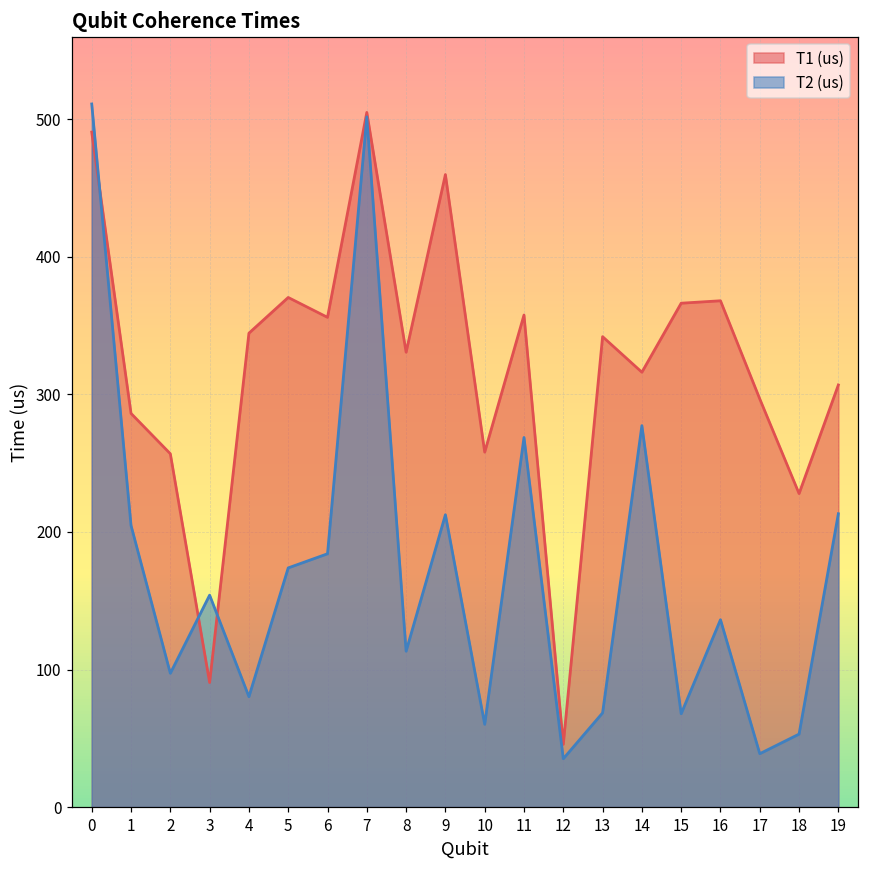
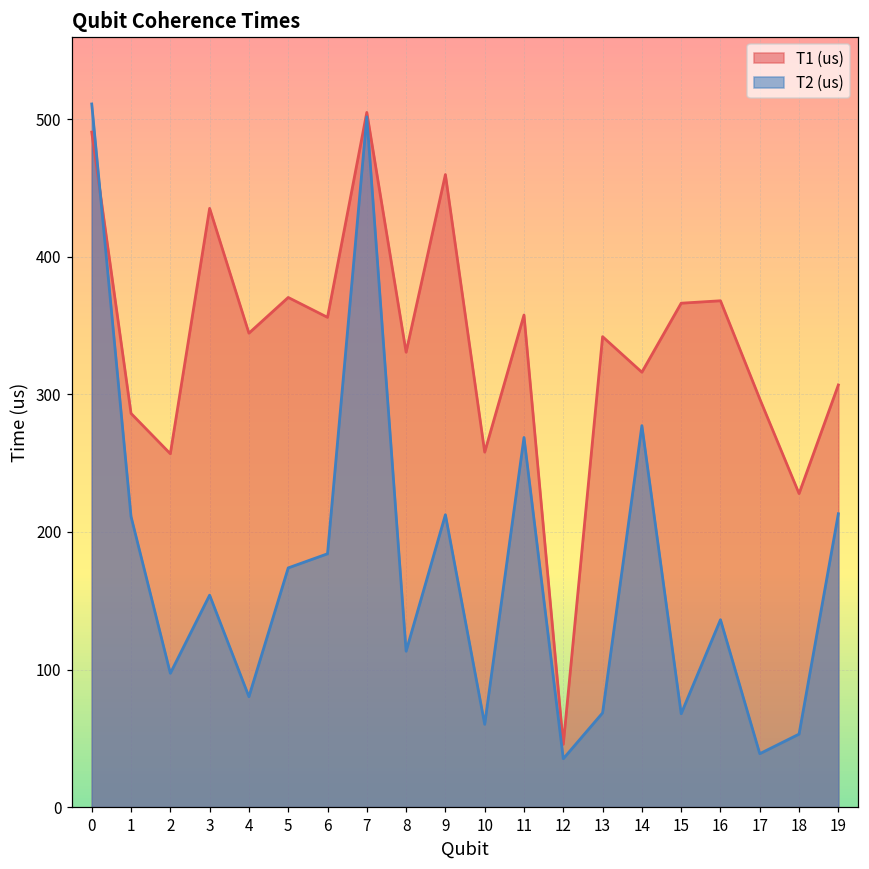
  {
    "T1 (us)": {
      "0": 491,
      "1": 286,
      "2": 257,
-     "3": 91,
+     "3": 435,
      "4": 344,
      "5": 370,
      "6": 356,
      "7": 505,
      "8": 331,
      "9": 460,
      "10": 258,
      "11": 358,
      "12": 46,
      "13": 342,
      "14": 316,
      "15": 366,
      "16": 368,
      "17": 297,
      "18": 228,
      "19": 307
    },
    "T2 (us)": {
      "0": 511,
-     "1": 205,
+     "1": 211,
      "2": 97,
      "3": 154,
      "4": 80,
      "5": 174,
      "6": 184,
      "7": 502,
      "8": 113,
      "9": 213,
      "10": 60,
      "11": 269,
      "12": 35,
      "13": 68,
      "14": 277,
      "15": 68,
      "16": 136,
      "17": 39,
      "18": 53,
      "19": 213
    }
  }
